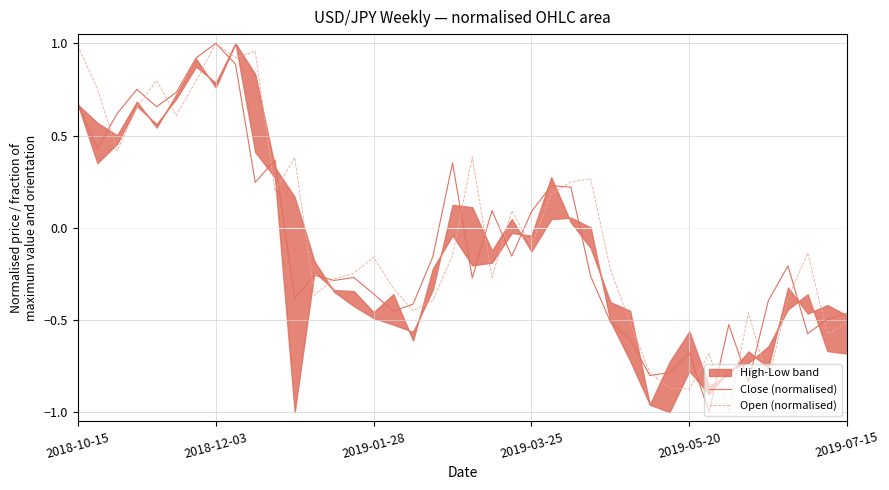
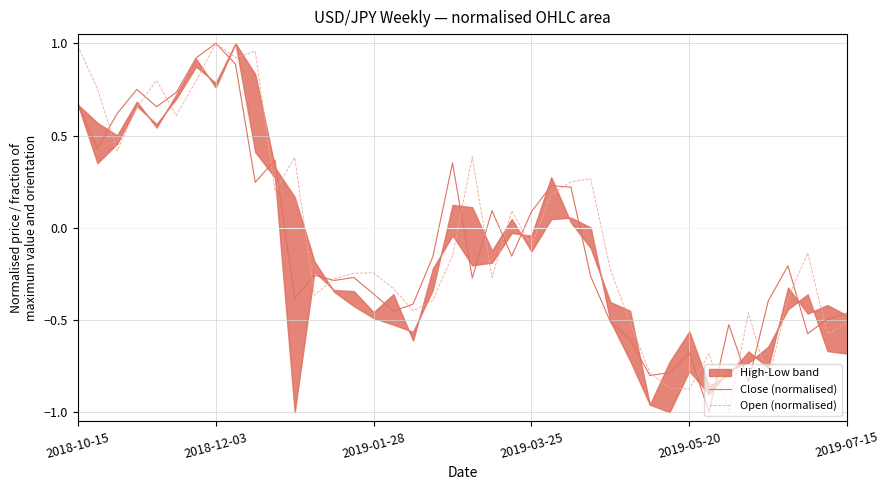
  {
    "Open (normalised)": {
      "2018-10-15": 0.99,
-     "2019-01-28": -0.16,
+     "2019-01-28": -0.24,
      "2019-03-25": -0.10,
      "2019-05-20": -0.87,
      "2019-07-15": -0.52
    }
  }
